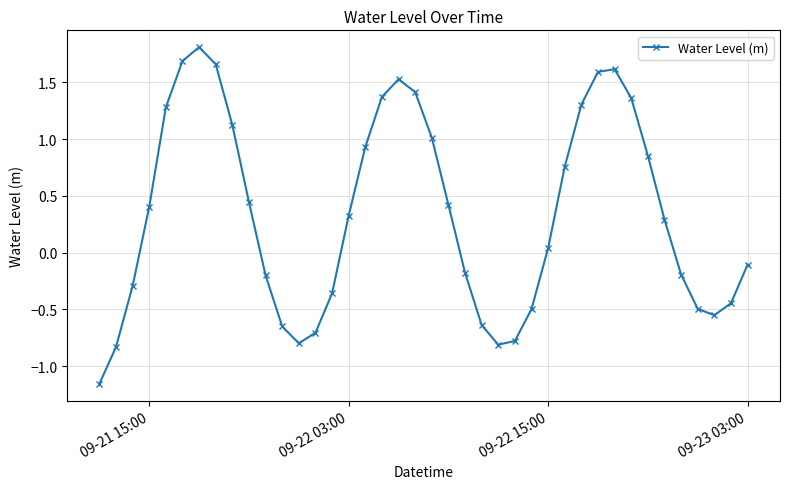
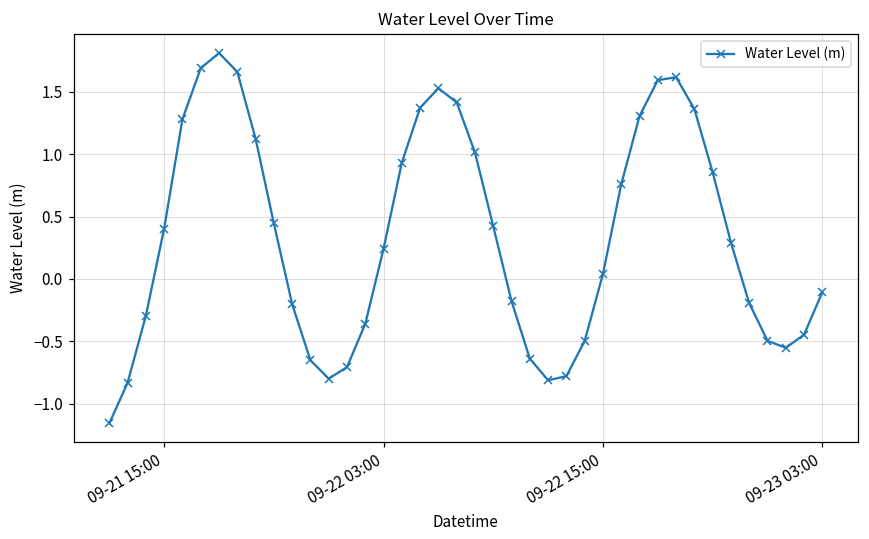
  {
    "09-21 15:00": 0.40,
-   "09-22 03:00": 0.33,
+   "09-22 03:00": 0.24,
    "09-22 15:00": 0.04,
    "09-23 03:00": -0.11
  }
